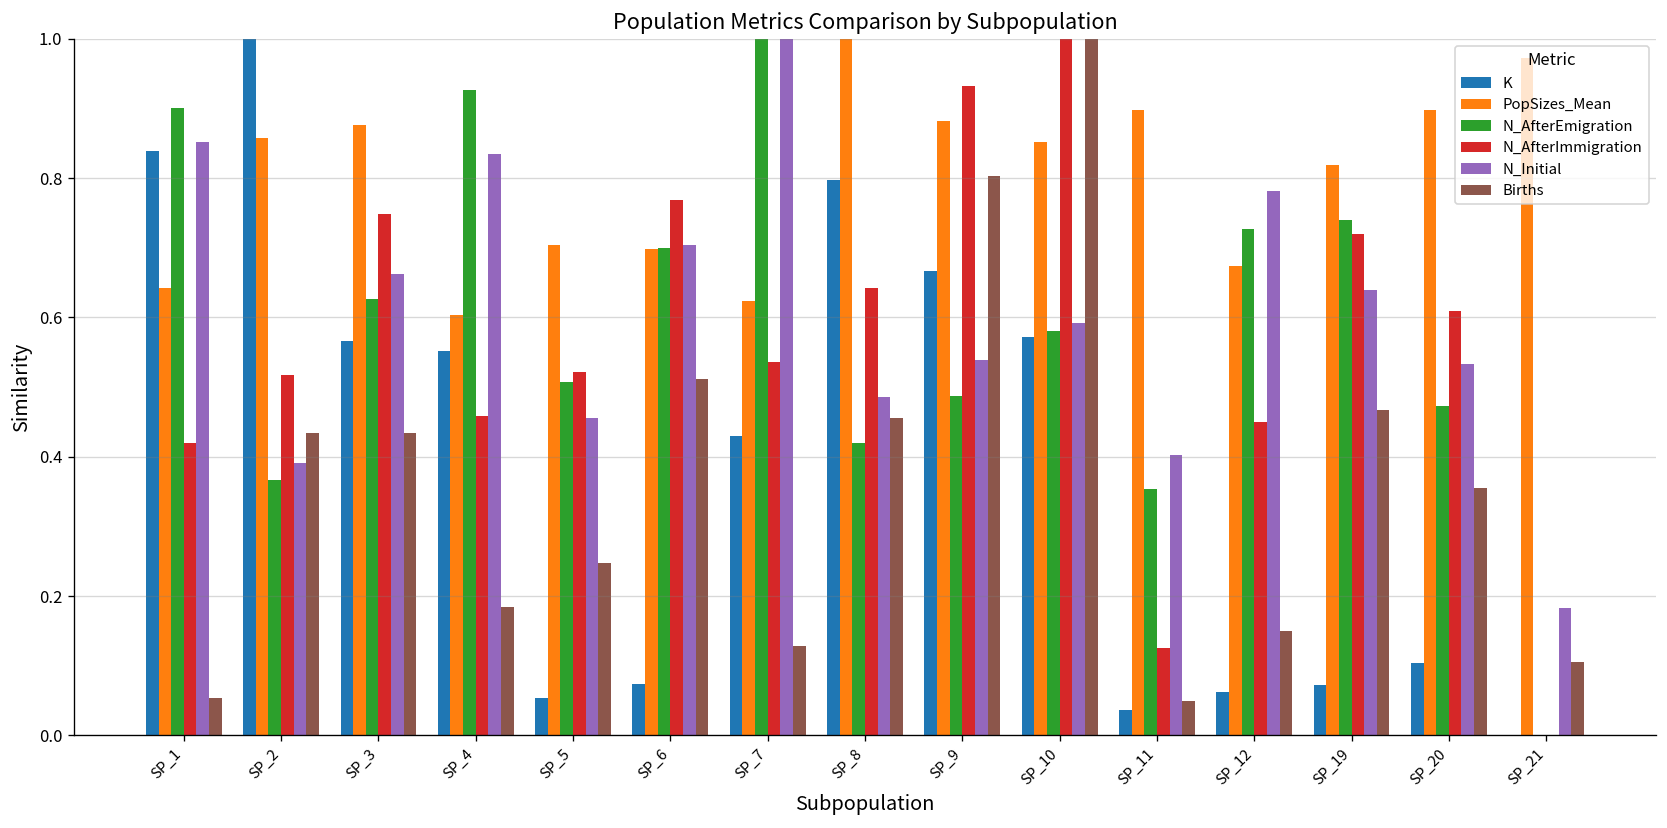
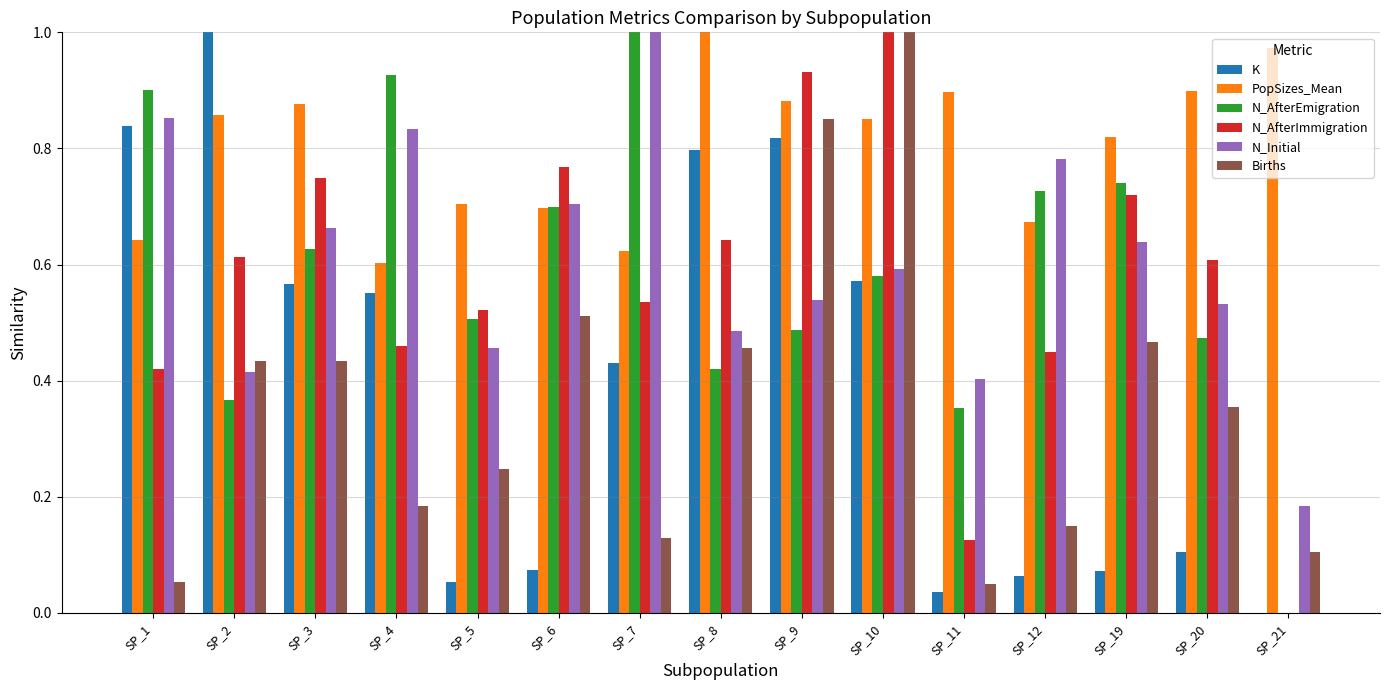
  {
    "K": {
      "SP_1": 0.84,
      "SP_2": 1.00,
      "SP_3": 0.57,
      "SP_4": 0.55,
      "SP_5": 0.05,
      "SP_6": 0.07,
      "SP_7": 0.43,
      "SP_8": 0.80,
-     "SP_9": 0.67,
+     "SP_9": 0.82,
      "SP_10": 0.57,
      "SP_11": 0.04,
      "SP_12": 0.06,
      "SP_19": 0.07,
      "SP_20": 0.10,
      "SP_21": 0.00
    },
    "PopSizes_Mean": {
      "SP_1": 0.64,
      "SP_2": 0.86,
      "SP_3": 0.88,
      "SP_4": 0.60,
      "SP_5": 0.70,
      "SP_6": 0.70,
      "SP_7": 0.62,
      "SP_8": 1.00,
      "SP_9": 0.88,
      "SP_10": 0.85,
      "SP_11": 0.90,
      "SP_12": 0.67,
      "SP_19": 0.82,
      "SP_20": 0.90
    },
    "N_AfterEmigration": {
      "SP_1": 0.90,
      "SP_2": 0.37,
      "SP_3": 0.63,
      "SP_4": 0.93,
      "SP_5": 0.51,
      "SP_6": 0.70,
      "SP_7": 1.00,
      "SP_8": 0.42,
      "SP_9": 0.49,
      "SP_10": 0.58,
      "SP_11": 0.35,
      "SP_12": 0.73,
      "SP_19": 0.74,
      "SP_20": 0.47,
      "SP_21": 0.00
    },
    "N_AfterImmigration": {
      "SP_1": 0.42,
-     "SP_2": 0.52,
+     "SP_2": 0.61,
      "SP_3": 0.75,
      "SP_4": 0.46,
      "SP_5": 0.52,
      "SP_6": 0.77,
      "SP_7": 0.54,
      "SP_8": 0.64,
      "SP_9": 0.93,
      "SP_10": 1.00,
      "SP_11": 0.13,
      "SP_12": 0.45,
      "SP_19": 0.72,
      "SP_20": 0.61,
      "SP_21": 0.00
    },
    "N_Initial": {
      "SP_1": 0.85,
-     "SP_2": 0.39,
+     "SP_2": 0.41,
      "SP_3": 0.66,
      "SP_4": 0.83,
      "SP_5": 0.46,
      "SP_6": 0.70,
      "SP_7": 1.00,
      "SP_8": 0.49,
      "SP_9": 0.54,
      "SP_10": 0.59,
      "SP_11": 0.40,
      "SP_12": 0.78,
      "SP_19": 0.64,
      "SP_20": 0.53,
      "SP_21": 0.18
    },
    "Births": {
      "SP_1": 0.05,
      "SP_2": 0.43,
      "SP_3": 0.43,
      "SP_4": 0.18,
      "SP_5": 0.25,
      "SP_6": 0.51,
      "SP_7": 0.13,
      "SP_8": 0.46,
-     "SP_9": 0.80,
+     "SP_9": 0.85,
      "SP_10": 1.00,
      "SP_11": 0.05,
      "SP_12": 0.15,
      "SP_19": 0.47,
      "SP_20": 0.36,
      "SP_21": 0.11
    }
  }
